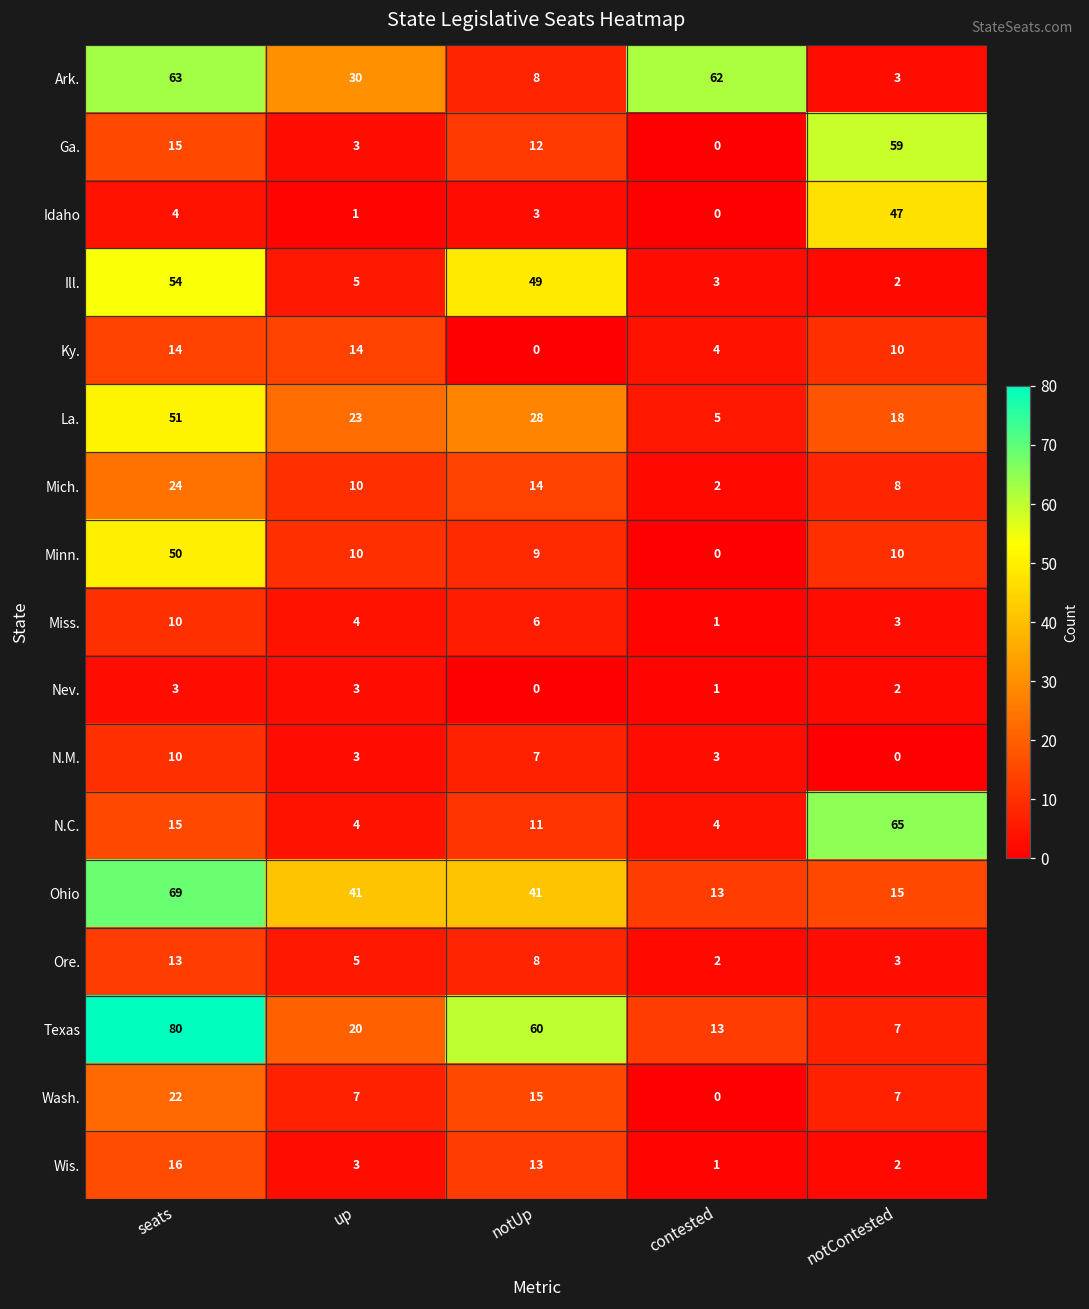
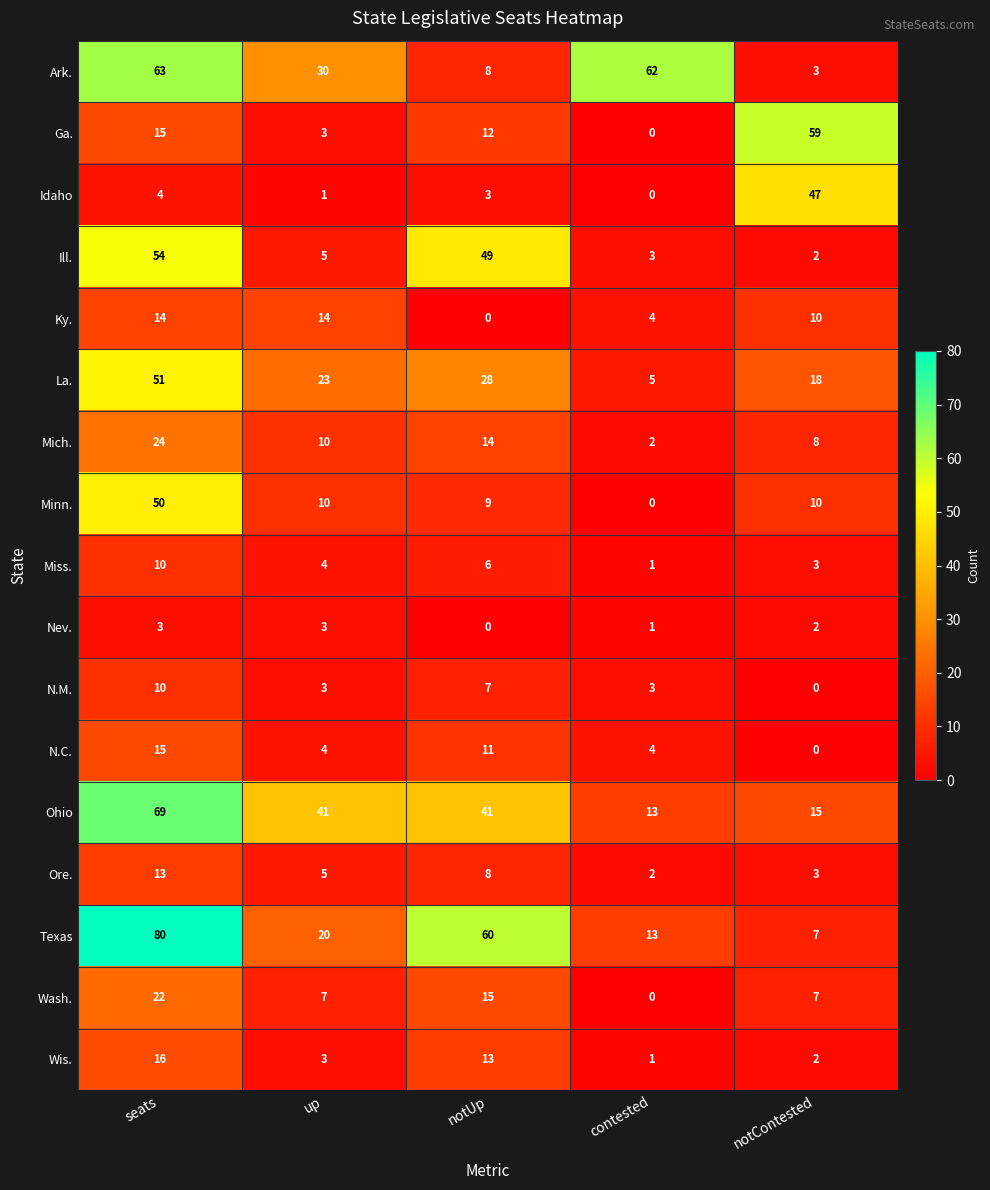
  {
    "Ark.": {
      "seats": 63,
      "up": 30,
      "notUp": 8,
      "contested": 62,
      "notContested": 3
    },
    "Ga.": {
      "seats": 15,
      "up": 3,
      "notUp": 12,
      "contested": 0,
      "notContested": 59
    },
    "Idaho": {
      "seats": 4,
      "up": 1,
      "notUp": 3,
      "contested": 0,
      "notContested": 47
    },
    "Ill.": {
      "seats": 54,
      "up": 5,
      "notUp": 49,
      "contested": 3,
      "notContested": 2
    },
    "Ky.": {
      "seats": 14,
      "up": 14,
      "notUp": 0,
      "contested": 4,
      "notContested": 10
    },
    "La.": {
      "seats": 51,
      "up": 23,
      "notUp": 28,
      "contested": 5,
      "notContested": 18
    },
    "Mich.": {
      "seats": 24,
      "up": 10,
      "notUp": 14,
      "contested": 2,
      "notContested": 8
    },
    "Minn.": {
      "seats": 50,
      "up": 10,
      "notUp": 9,
      "contested": 0,
      "notContested": 10
    },
    "Miss.": {
      "seats": 10,
      "up": 4,
      "notUp": 6,
      "contested": 1,
      "notContested": 3
    },
    "Nev.": {
      "seats": 3,
      "up": 3,
      "notUp": 0,
      "contested": 1,
      "notContested": 2
    },
    "N.M.": {
      "seats": 10,
      "up": 3,
      "notUp": 7,
      "contested": 3,
      "notContested": 0
    },
    "N.C.": {
      "seats": 15,
      "up": 4,
      "notUp": 11,
      "contested": 4,
-     "notContested": 65
+     "notContested": 0
    },
    "Ohio": {
      "seats": 69,
      "up": 41,
      "notUp": 41,
      "contested": 13,
      "notContested": 15
    },
    "Ore.": {
      "seats": 13,
      "up": 5,
      "notUp": 8,
      "contested": 2,
      "notContested": 3
    },
    "Texas": {
      "seats": 80,
      "up": 20,
      "notUp": 60,
      "contested": 13,
      "notContested": 7
    },
    "Wash.": {
      "seats": 22,
      "up": 7,
      "notUp": 15,
      "contested": 0,
      "notContested": 7
    },
    "Wis.": {
      "seats": 16,
      "up": 3,
      "notUp": 13,
      "contested": 1,
      "notContested": 2
    }
  }
